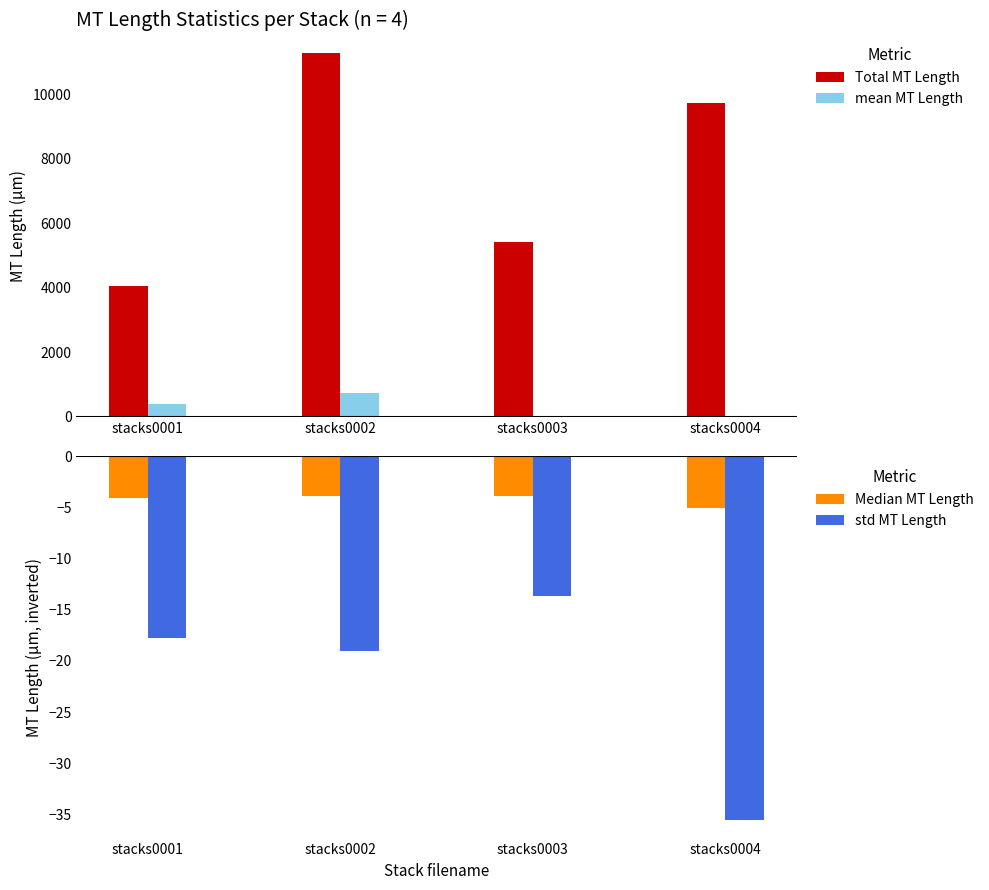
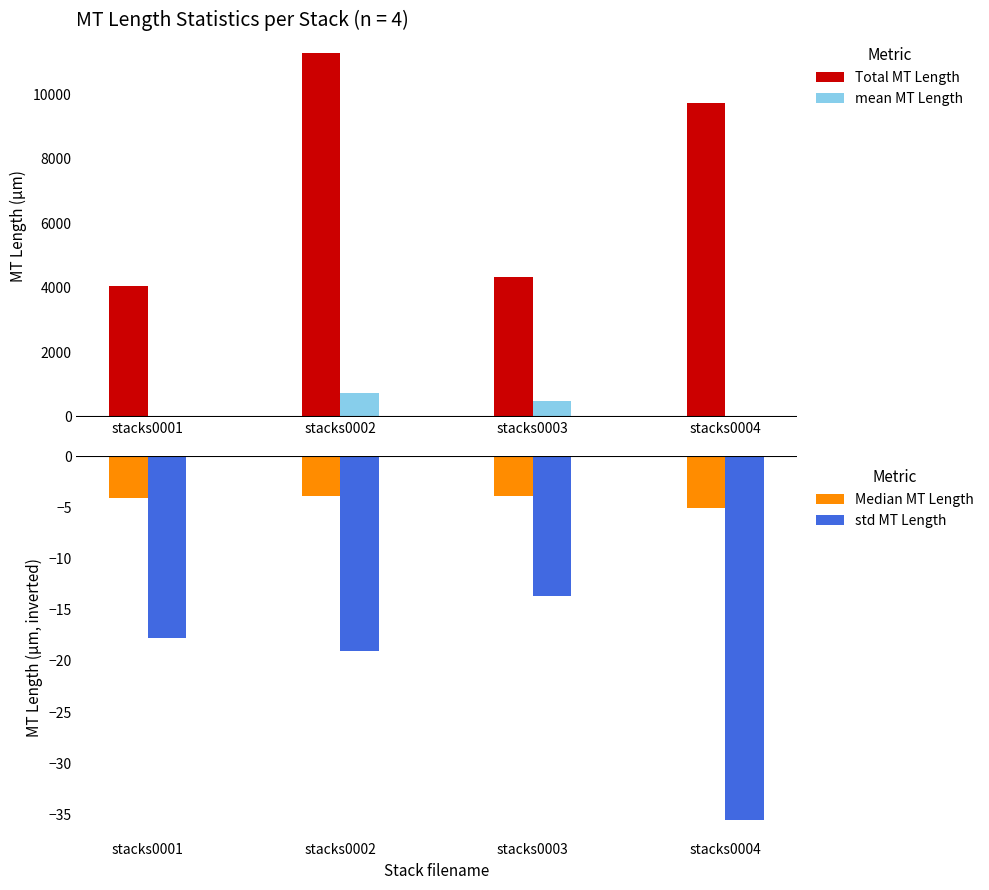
  {
    "MT Length Statistics per Stack (n = 4)": {
      "Total MT Length": {
        "stacks0001": 4000,
        "stacks0002": 11300,
-       "stacks0003": 5400,
+       "stacks0003": 4300,
        "stacks0004": 9700
      },
      "mean MT Length": {
-       "stacks0001": 400,
+       "stacks0001": 0,
        "stacks0002": 700,
-       "stacks0003": 0
+       "stacks0003": 500
      }
    }
  }
